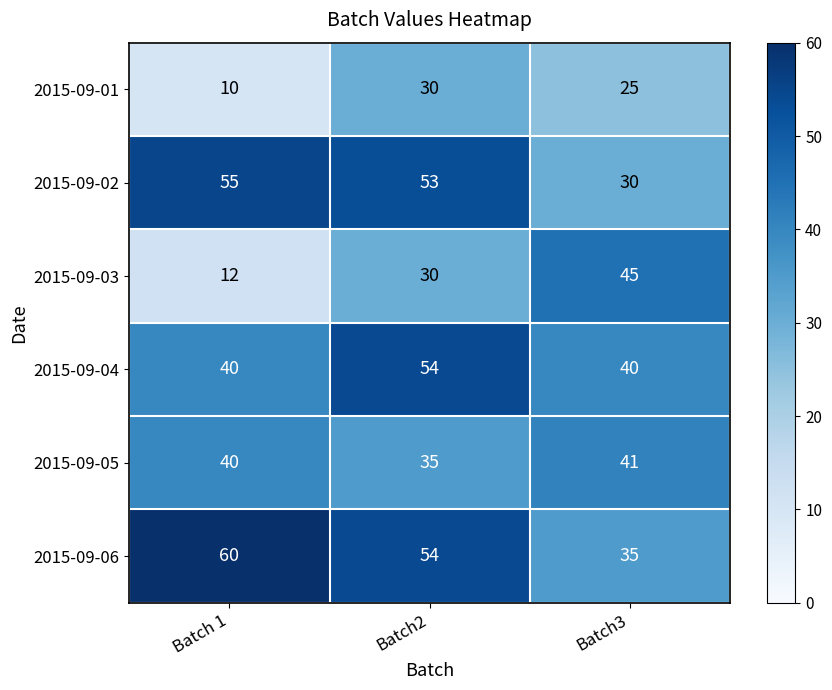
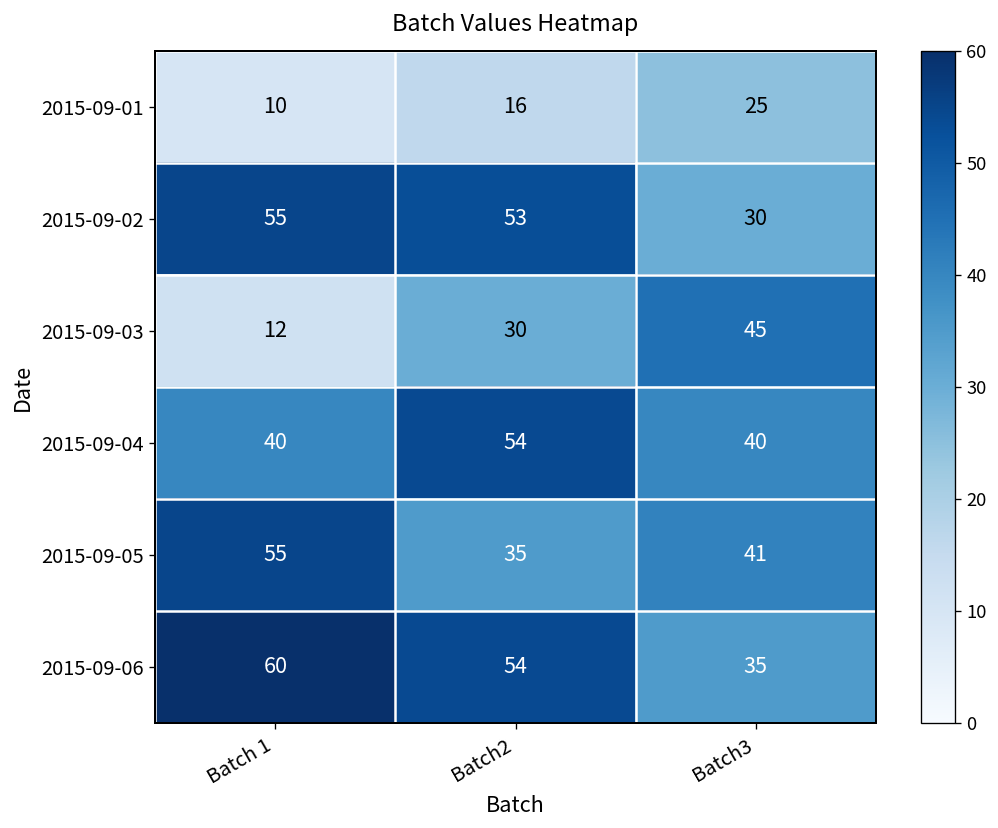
  {
    "2015-09-01": {
      "Batch 1": 10,
-     "Batch2": 30,
+     "Batch2": 16,
      "Batch3": 25
    },
    "2015-09-02": {
      "Batch 1": 55,
      "Batch2": 53,
      "Batch3": 30
    },
    "2015-09-03": {
      "Batch 1": 12,
      "Batch2": 30,
      "Batch3": 45
    },
    "2015-09-04": {
      "Batch 1": 40,
      "Batch2": 54,
      "Batch3": 40
    },
    "2015-09-05": {
-     "Batch 1": 40,
+     "Batch 1": 55,
      "Batch2": 35,
      "Batch3": 41
    },
    "2015-09-06": {
      "Batch 1": 60,
      "Batch2": 54,
      "Batch3": 35
    }
  }
